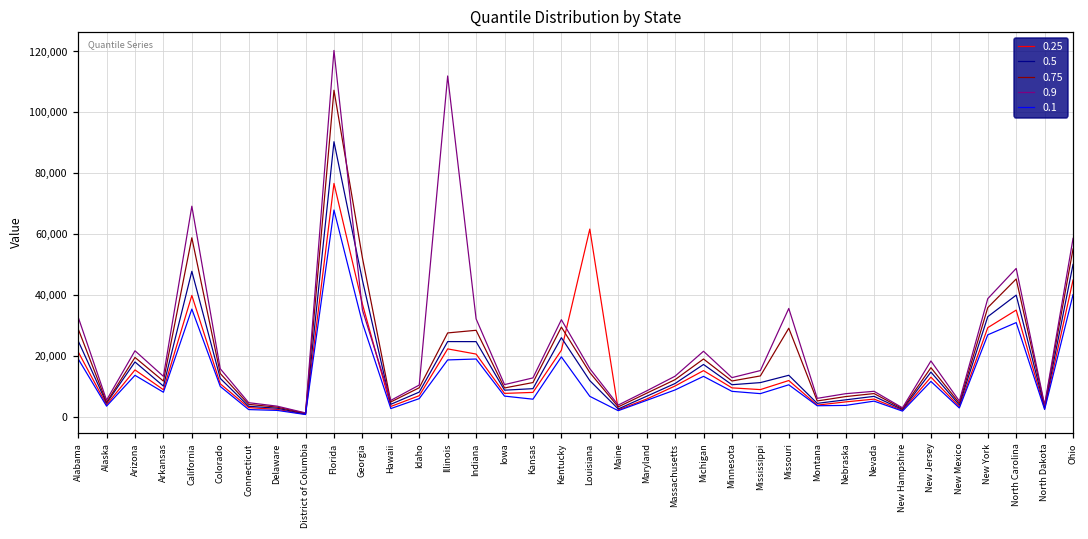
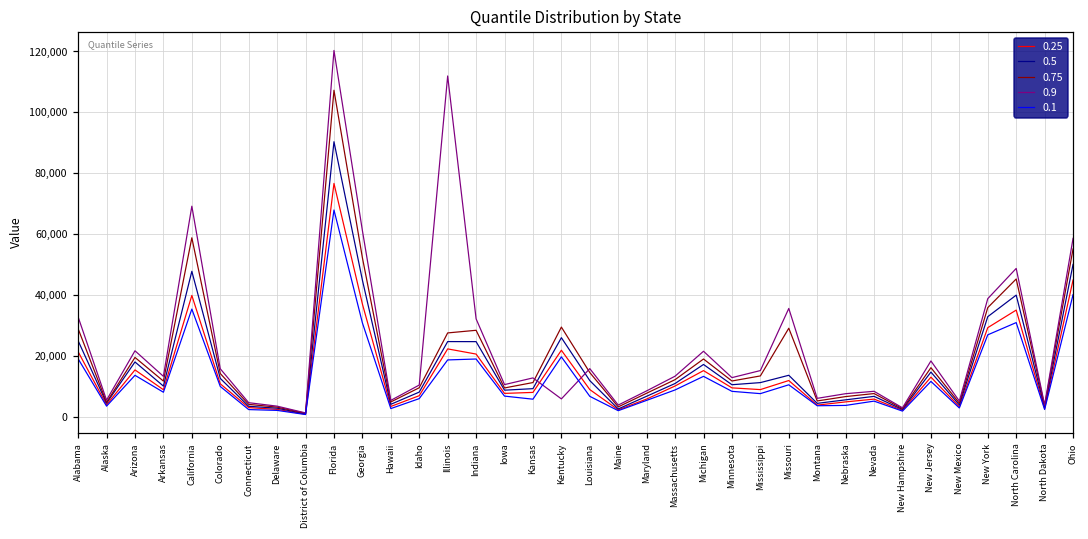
  {
    "0.25": {
      "Alabama": "21,000",
      "Arizona": "15,000",
      "California": "40,000",
      "Florida": "77,000",
      "Georgia": "37,000",
      "Idaho": "7,000",
      "Illinois": "22,000",
      "Indiana": "21,000",
      "Kansas": "8,000",
      "Kentucky": "22,000",
-     "Louisiana": "62,000",
+     "Louisiana": "9,000",
      "Michigan": "15,000",
      "Minnesota": "10,000",
      "Mississippi": "9,000",
      "Missouri": "12,000",
      "New Jersey": "13,000",
      "New York": "29,000",
      "North Carolina": "35,000",
      "Ohio": "45,000"
    },
    "0.5": {
      "Alabama": "25,000",
      "Arizona": "18,000",
      "Arkansas": "10,000",
      "California": "48,000",
      "Colorado": "13,000",
      "Florida": "90,000",
      "Georgia": "45,000",
      "Idaho": "8,000",
      "Illinois": "25,000",
      "Indiana": "25,000",
      "Kansas": "9,000",
      "Kentucky": "26,000",
      "Louisiana": "12,000",
      "Maryland": "7,000",
      "Michigan": "17,000",
      "Minnesota": "11,000",
      "Mississippi": "11,000",
      "Missouri": "14,000",
      "New Jersey": "15,000",
      "New York": "33,000",
      "North Carolina": "40,000",
      "Ohio": "50,000"
    },
    "0.75": {
      "Alabama": "29,000",
      "Arizona": "20,000",
      "Arkansas": "12,000",
      "California": "59,000",
      "Colorado": "14,000",
      "Florida": "107,000",
      "Georgia": "52,000",
      "Illinois": "28,000",
      "Indiana": "28,000",
      "Kansas": "11,000",
      "Kentucky": "29,000",
      "Louisiana": "15,000",
      "Massachusetts": "12,000",
      "Michigan": "19,000",
      "Minnesota": "12,000",
      "Mississippi": "13,000",
      "Missouri": "29,000",
      "Nebraska": "7,000",
      "New Jersey": "16,000",
      "New York": "36,000",
      "North Carolina": "45,000",
      "Ohio": "55,000"
    },
    "0.9": {
      "Alabama": "33,000",
      "Arizona": "22,000",
      "Arkansas": "13,000",
      "California": "69,000",
      "Colorado": "16,000",
      "Florida": "120,000",
-     "Georgia": "35,000",
+     "Georgia": "61,000",
      "Illinois": "112,000",
      "Indiana": "32,000",
      "Iowa": "11,000",
      "Kansas": "13,000",
-     "Kentucky": "32,000",
+     "Kentucky": "6,000",
      "Louisiana": "16,000",
      "Massachusetts": "13,000",
      "Michigan": "22,000",
      "Minnesota": "13,000",
      "Mississippi": "15,000",
      "Missouri": "36,000",
      "Nebraska": "8,000",
      "New Jersey": "18,000",
      "New York": "39,000",
      "North Carolina": "49,000",
      "Ohio": "59,000"
    },
    "0.1": {
      "Alabama": "19,000",
      "Arizona": "14,000",
      "California": "35,000",
      "Florida": "68,000",
      "Georgia": "31,000",
      "Idaho": "6,000",
      "Illinois": "19,000",
      "Indiana": "19,000",
      "Kansas": "6,000",
      "Kentucky": "20,000",
      "Louisiana": "7,000",
      "Massachusetts": "9,000",
      "Michigan": "13,000",
      "Minnesota": "8,000",
      "Mississippi": "8,000",
      "Missouri": "11,000",
      "Nebraska": "4,000",
      "New Jersey": "12,000",
      "New York": "27,000",
      "North Carolina": "31,000",
      "Ohio": "40,000"
    }
  }
